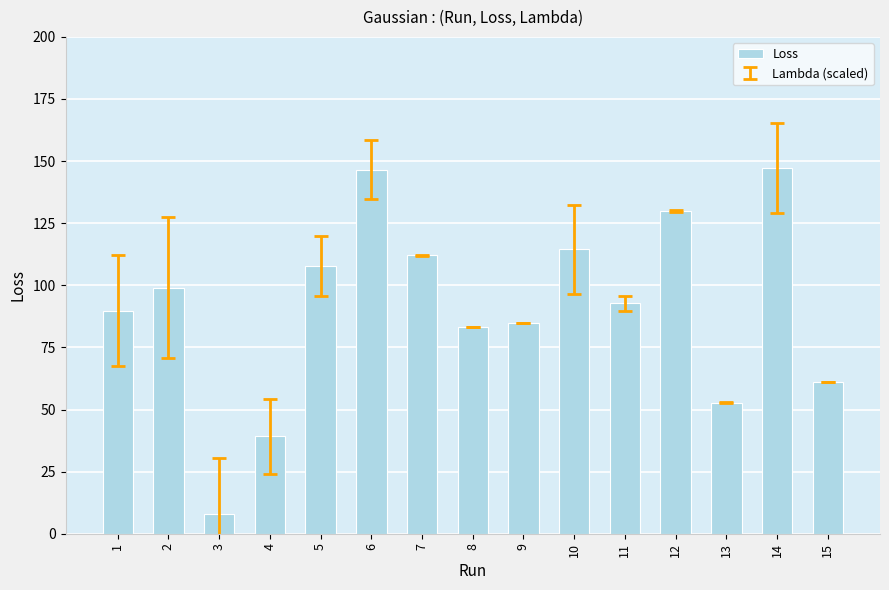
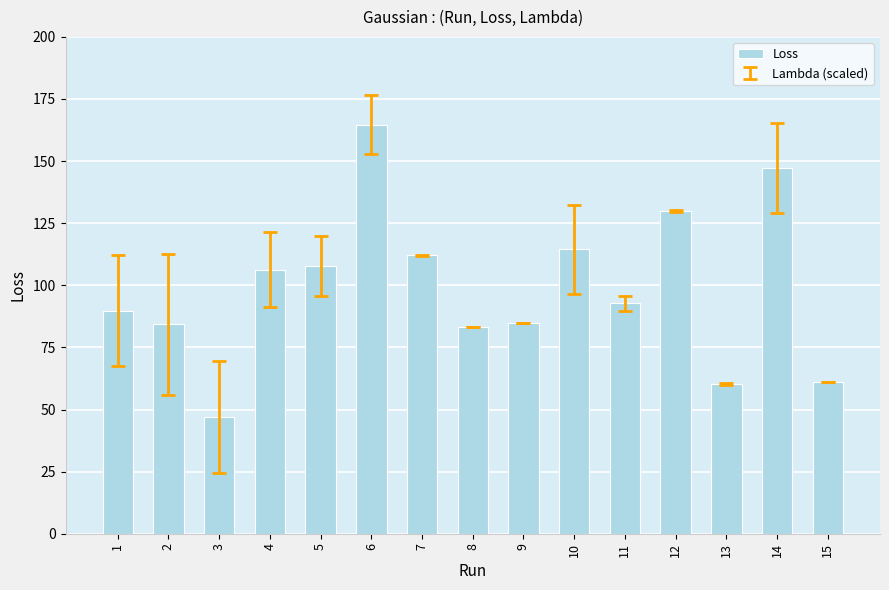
  {
    "Loss": {
      "1": 90,
-     "2": 99,
-     "3": 8,
-     "4": 39,
+     "2": 84,
+     "3": 47,
+     "4": 106,
      "5": 108,
-     "6": 147,
+     "6": 165,
      "7": 112,
      "8": 83,
      "9": 85,
      "10": 114,
      "11": 93,
      "12": 130,
-     "13": 53,
+     "13": 60,
      "14": 147,
      "15": 61
    }
  }
